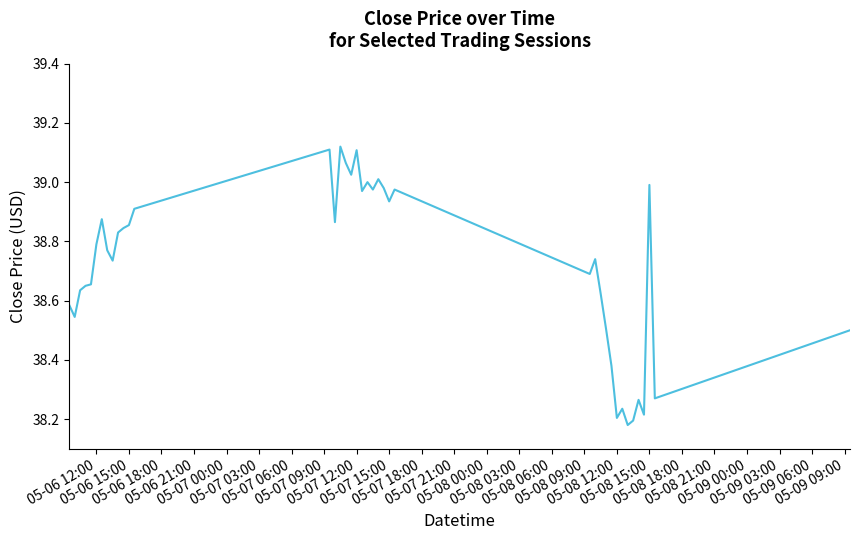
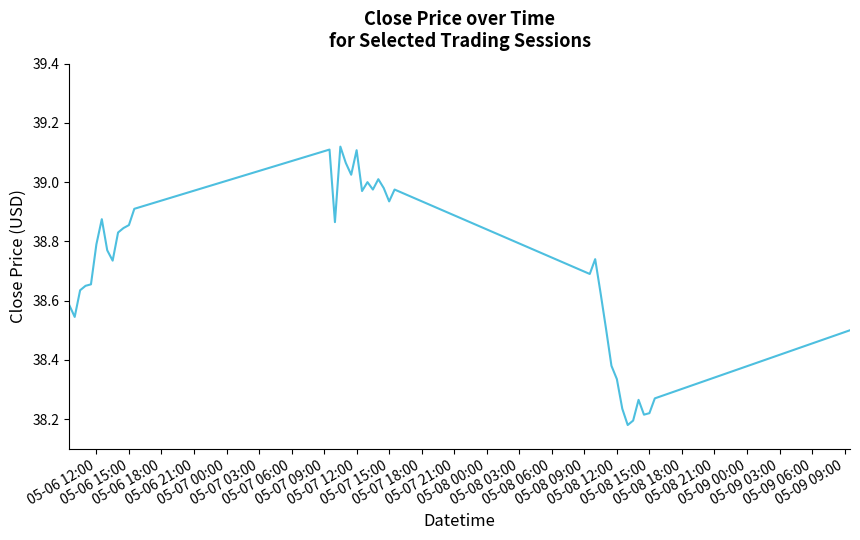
  {
    "05-06 12:00": 38.79,
    "05-06 15:00": 38.85,
    "05-07 12:00": 39.11,
    "05-07 15:00": 38.94,
-   "05-08 12:00": 38.20,
-   "05-08 15:00": 38.99
+   "05-08 12:00": 38.33,
+   "05-08 15:00": 38.22
  }
